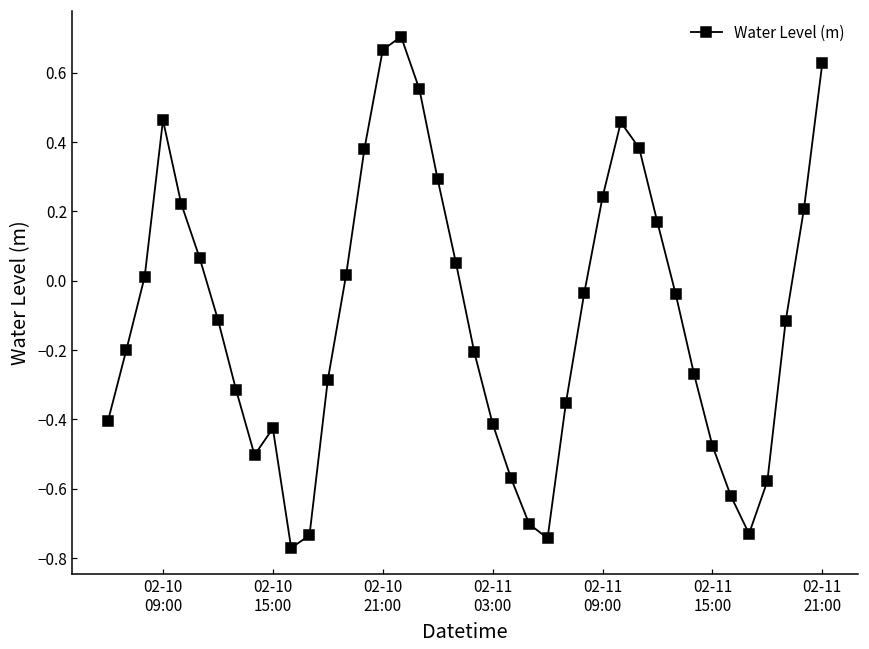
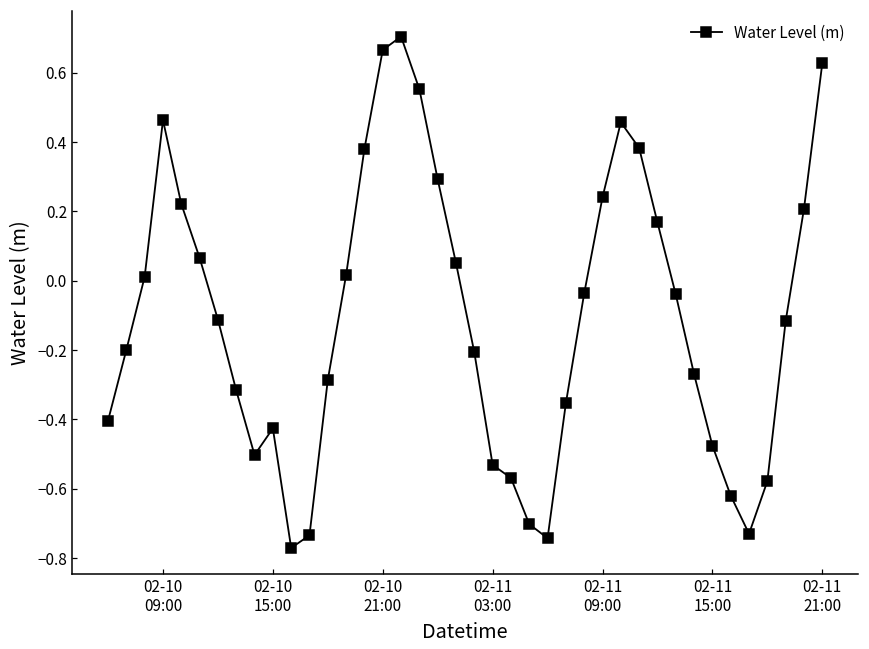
  {
    "02-10 09:00": 0.46,
    "02-10 15:00": -0.43,
    "02-10 21:00": 0.67,
-   "02-11 03:00": -0.41,
+   "02-11 03:00": -0.53,
    "02-11 09:00": 0.24,
    "02-11 15:00": -0.48,
    "02-11 21:00": 0.63
  }
